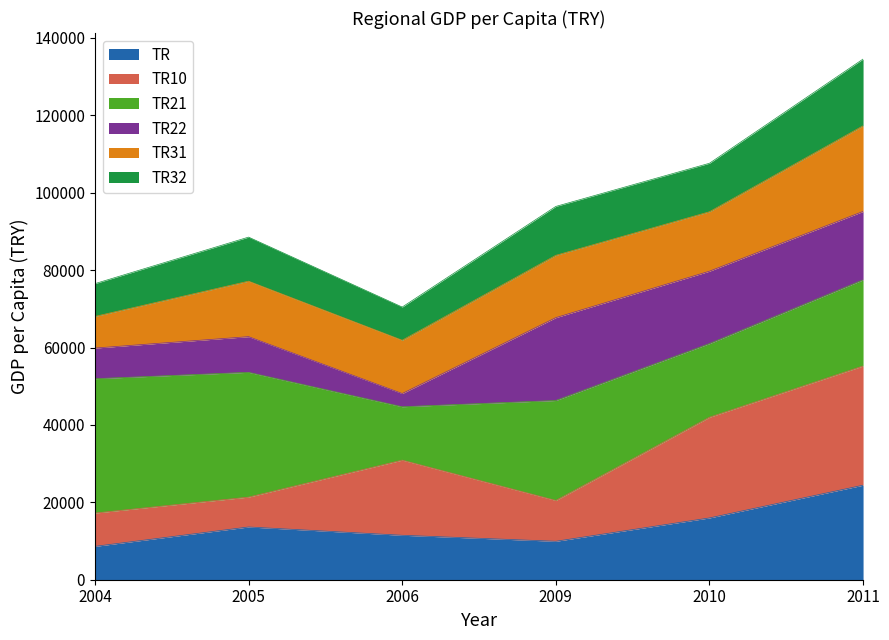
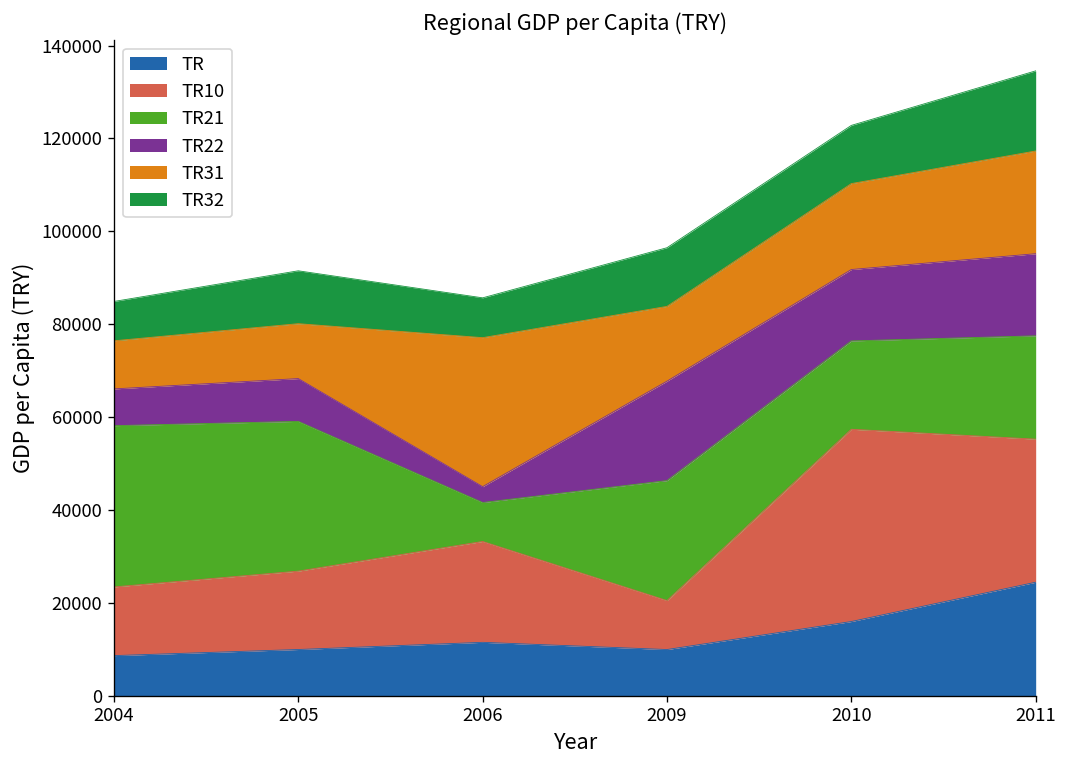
  {
    "TR": {
      "2004": 9000,
-     "2005": 14000,
+     "2005": 10000,
      "2006": 11000,
      "2009": 10000,
      "2010": 16000,
      "2011": 24000
    },
    "TR10": {
-     "2004": 9000,
-     "2005": 8000,
-     "2006": 19000,
+     "2004": 15000,
+     "2005": 17000,
+     "2006": 22000,
      "2009": 20000,
-     "2010": 26000,
+     "2010": 41000,
      "2011": 55000
    },
    "TR21": {
-     "2006": 14000,
+     "2006": 8000,
      "2009": 46000,
      "2011": 77000
    },
    "TR22": {
      "2009": 68000,
-     "2010": 19000,
+     "2010": 15000,
      "2011": 95000
    },
    "TR31": {
-     "2004": 8000,
-     "2005": 14000,
-     "2006": 14000,
+     "2004": 10000,
+     "2005": 12000,
+     "2006": 32000,
      "2009": 84000,
-     "2010": 15000,
+     "2010": 18000,
      "2011": 117000
    },
    "TR32": {
      "2004": 8000,
      "2005": 11000,
      "2006": 9000,
      "2009": 13000,
      "2010": 13000,
      "2011": 17000
    }
  }
